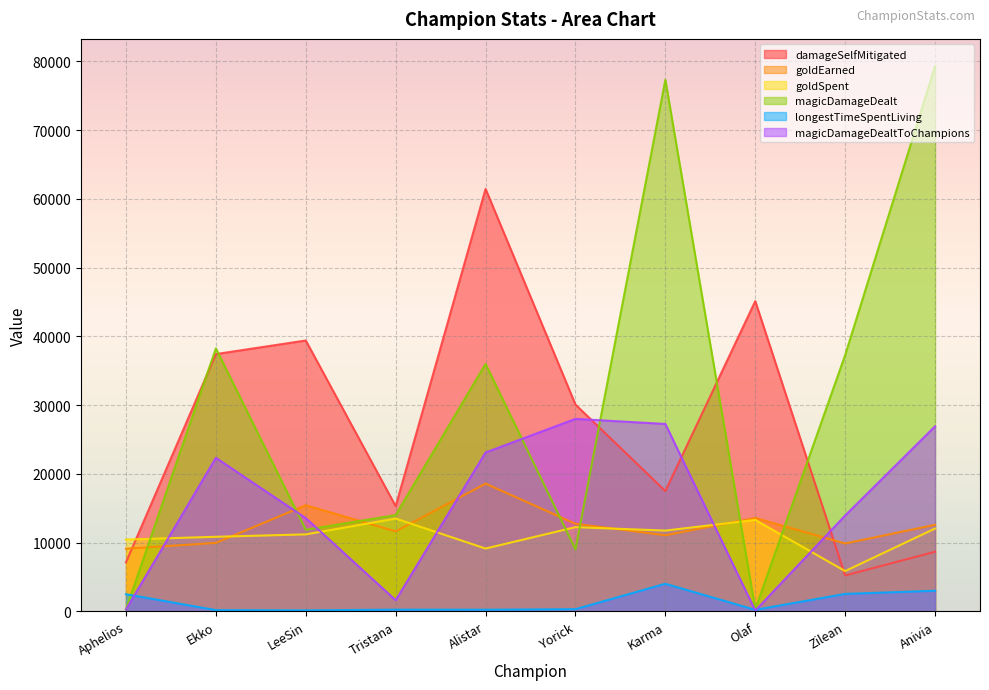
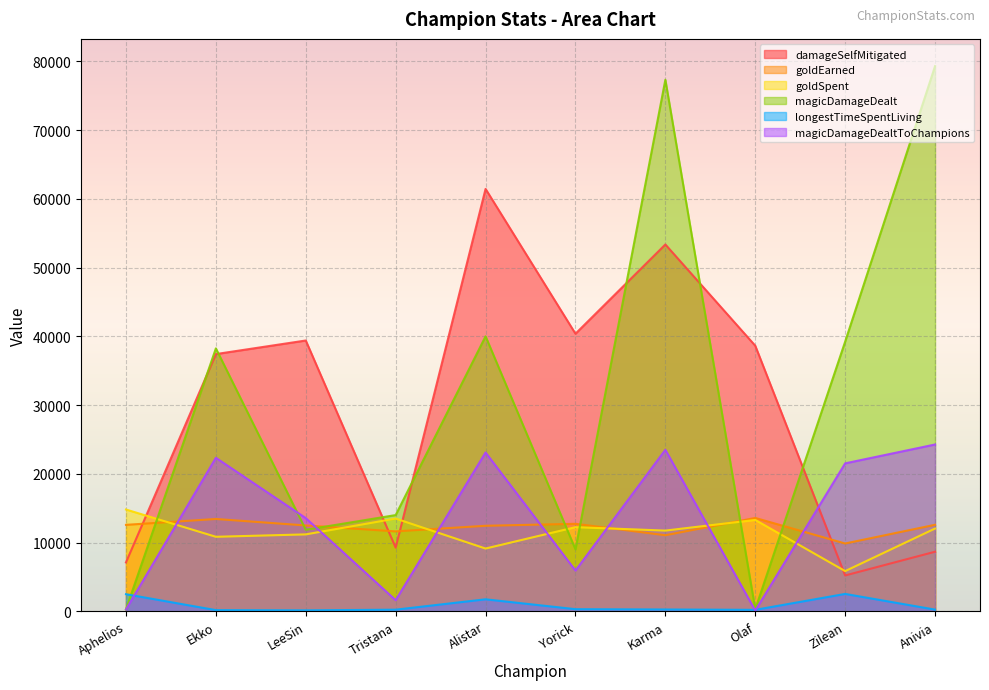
  {
    "damageSelfMitigated": {
      "Aphelios": 7000,
      "Ekko": 37000,
      "LeeSin": 39000,
-     "Tristana": 15000,
+     "Tristana": 9000,
      "Alistar": 61000,
-     "Yorick": 30000,
-     "Karma": 17000,
-     "Olaf": 45000,
+     "Yorick": 40000,
+     "Karma": 53000,
+     "Olaf": 39000,
      "Zilean": 5000,
      "Anivia": 9000
    },
    "goldEarned": {
-     "Aphelios": 9000,
-     "Ekko": 10000,
-     "LeeSin": 15000,
+     "Aphelios": 13000,
+     "Ekko": 13000,
+     "LeeSin": 12000,
      "Tristana": 12000,
-     "Alistar": 19000,
+     "Alistar": 12000,
      "Yorick": 13000,
      "Karma": 11000,
      "Zilean": 10000,
      "Anivia": 13000
    },
    "goldSpent": {
-     "Aphelios": 10000,
+     "Aphelios": 15000,
      "Ekko": 11000,
      "LeeSin": 11000,
      "Tristana": 14000,
      "Alistar": 9000,
      "Yorick": 12000,
      "Karma": 12000,
      "Zilean": 6000,
      "Anivia": 12000
    },
    "magicDamageDealt": {
      "Ekko": 38000,
      "LeeSin": 12000,
      "Tristana": 14000,
-     "Alistar": 36000,
+     "Alistar": 40000,
      "Yorick": 9000,
      "Karma": 77000,
-     "Zilean": 37000
+     "Zilean": 39000
    },
    "longestTimeSpentLiving": {
      "Aphelios": 3000,
      "Ekko": 0,
      "LeeSin": 0,
      "Tristana": 0,
-     "Alistar": 0,
+     "Alistar": 2000,
      "Yorick": 0,
-     "Karma": 4000,
+     "Karma": 0,
      "Zilean": 3000,
-     "Anivia": 3000
+     "Anivia": 0
    },
    "magicDamageDealtToChampions": {
      "Ekko": 22000,
      "LeeSin": 14000,
      "Tristana": 2000,
      "Alistar": 23000,
-     "Yorick": 28000,
-     "Karma": 27000,
-     "Zilean": 14000,
-     "Anivia": 27000
+     "Yorick": 6000,
+     "Karma": 24000,
+     "Zilean": 22000,
+     "Anivia": 24000
    }
  }
